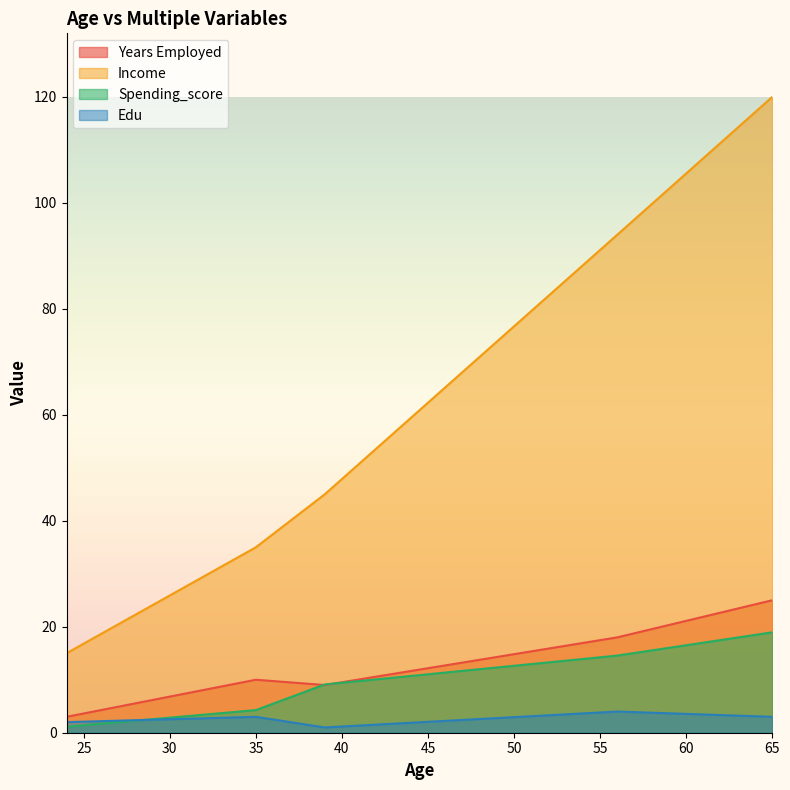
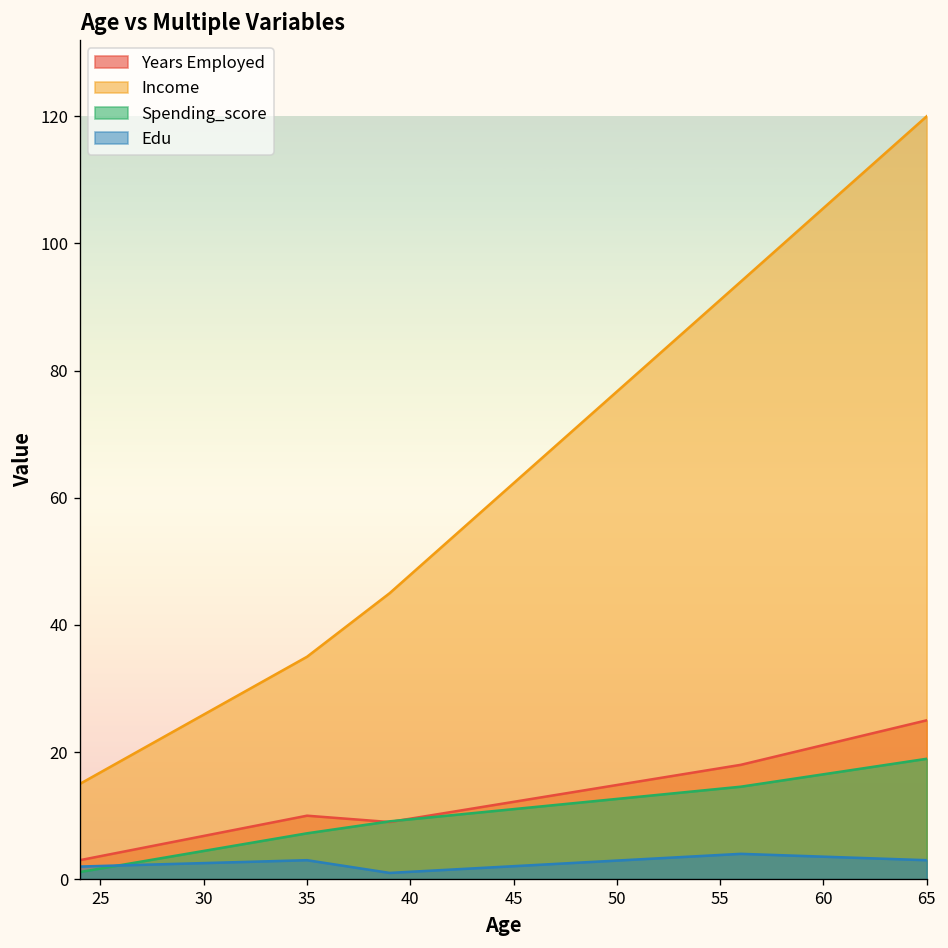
  {
    "Years Employed": {
      "35": 10,
      "65": 25
    },
    "Income": {
      "35": 35,
      "65": 120
    },
    "Spending_score": {
-     "35": 4,
+     "35": 7,
      "65": 19
    },
    "Edu": {
      "35": 3,
      "65": 3
    }
  }
